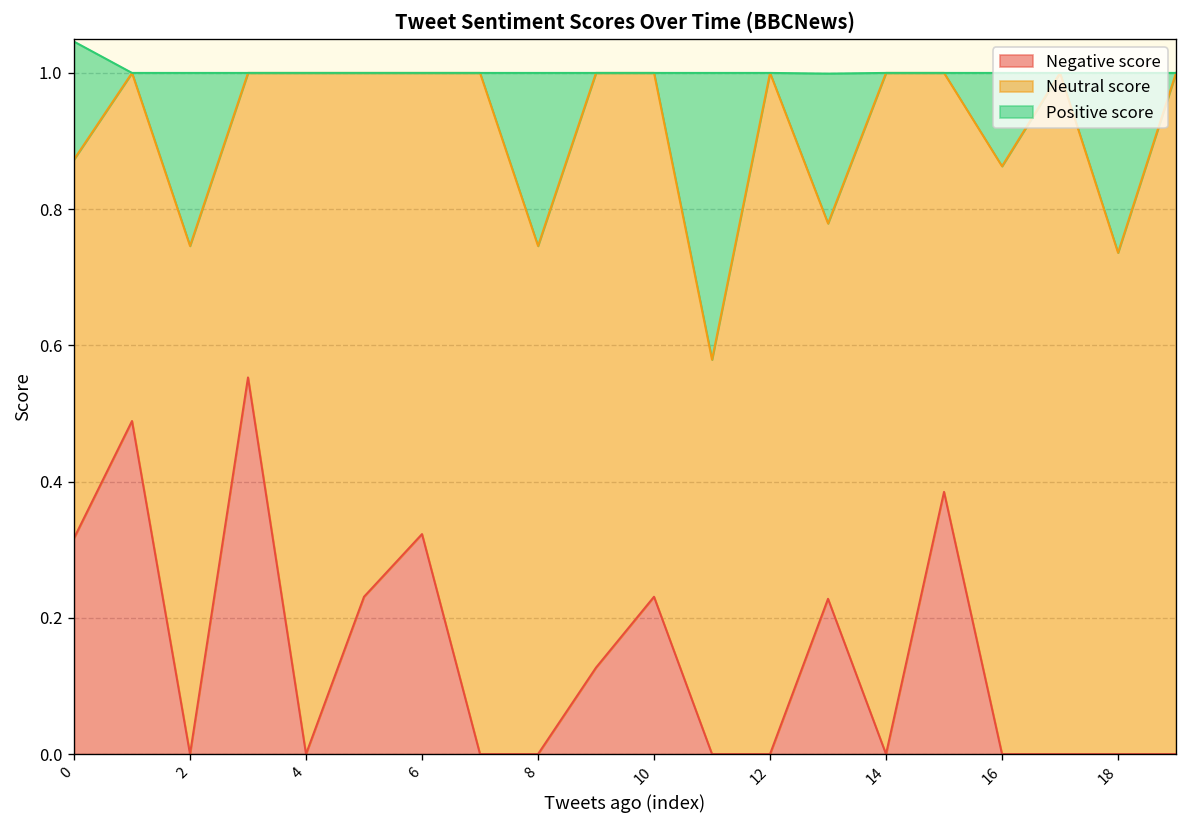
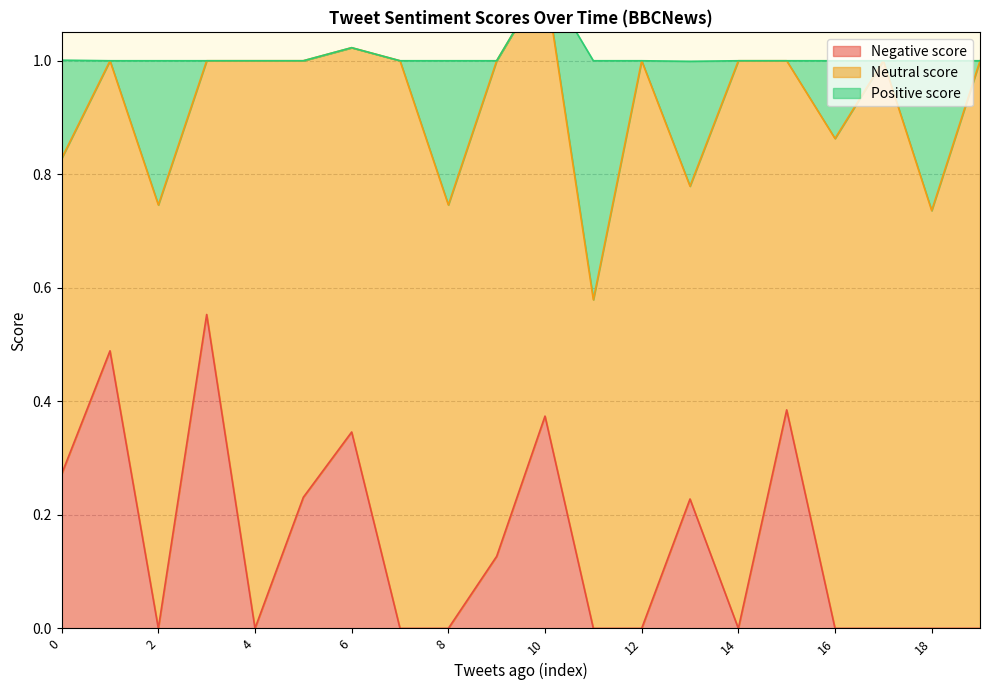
  {
    "Negative score": {
-     "0": 0.32,
+     "0": 0.27,
      "2": 0.00,
      "4": 0.00,
-     "6": 0.32,
+     "6": 0.35,
      "8": 0.00,
-     "10": 0.23,
+     "10": 0.37,
      "12": 0.00,
      "14": 0.00,
      "16": 0.00,
      "18": 0.00
    },
    "Neutral score": {
      "0": 0.56,
      "2": 0.75,
      "8": 0.75,
      "16": 0.86,
      "18": 0.74
    },
    "Positive score": {
      "0": 0.17,
      "2": 0.25,
      "8": 0.25
    }
  }
